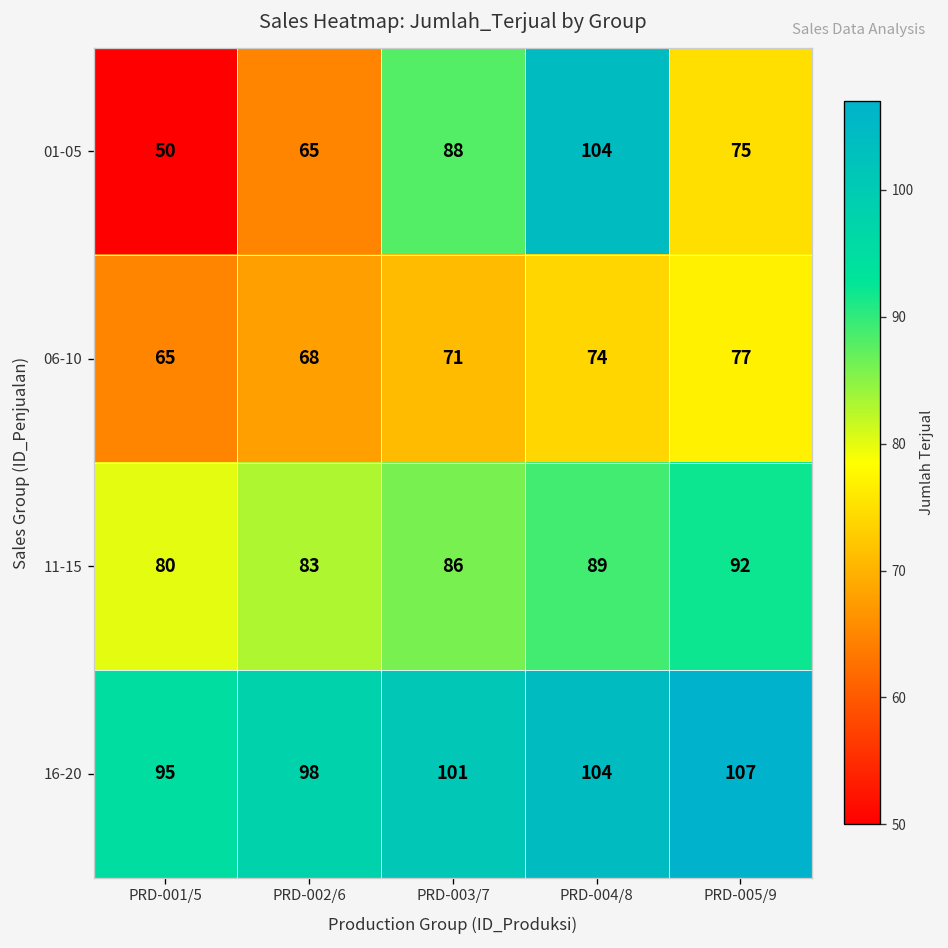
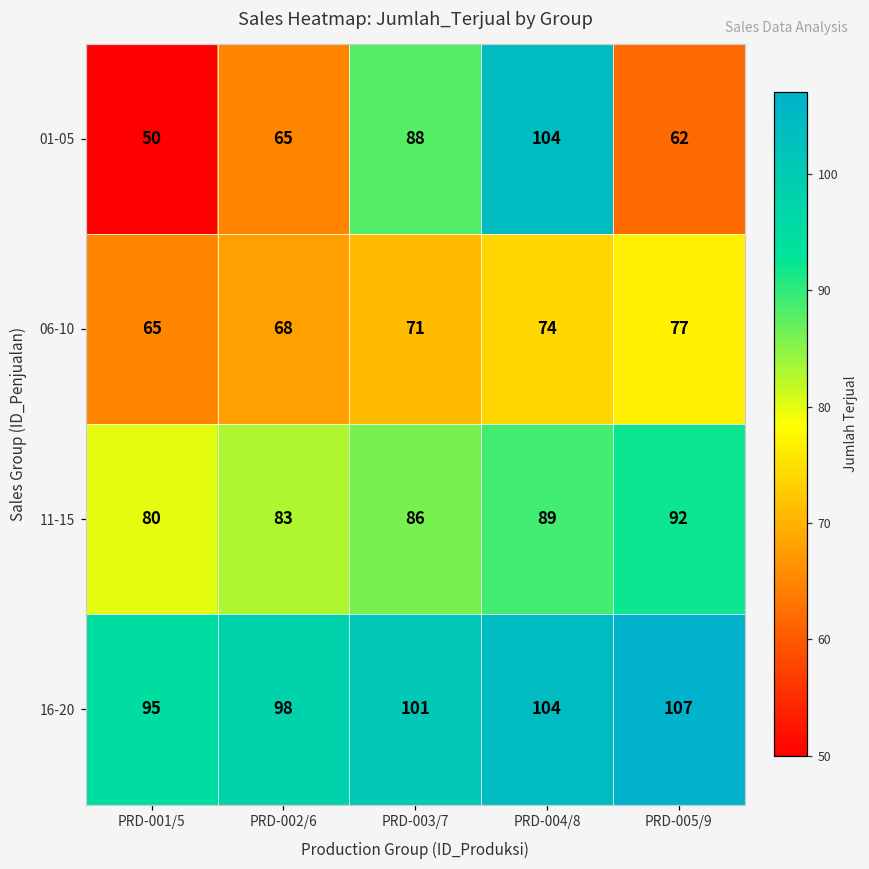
  {
    "01-05": {
      "PRD-001/5": 50,
      "PRD-002/6": 65,
      "PRD-003/7": 88,
      "PRD-004/8": 104,
-     "PRD-005/9": 75
+     "PRD-005/9": 62
    },
    "06-10": {
      "PRD-001/5": 65,
      "PRD-002/6": 68,
      "PRD-003/7": 71,
      "PRD-004/8": 74,
      "PRD-005/9": 77
    },
    "11-15": {
      "PRD-001/5": 80,
      "PRD-002/6": 83,
      "PRD-003/7": 86,
      "PRD-004/8": 89,
      "PRD-005/9": 92
    },
    "16-20": {
      "PRD-001/5": 95,
      "PRD-002/6": 98,
      "PRD-003/7": 101,
      "PRD-004/8": 104,
      "PRD-005/9": 107
    }
  }
